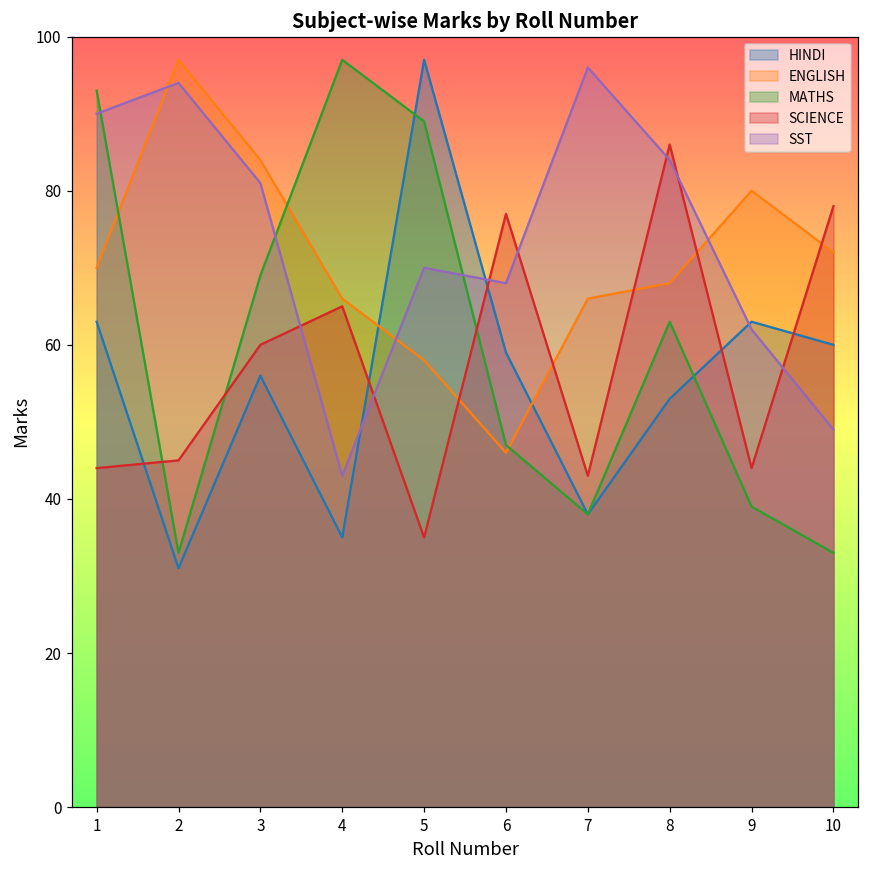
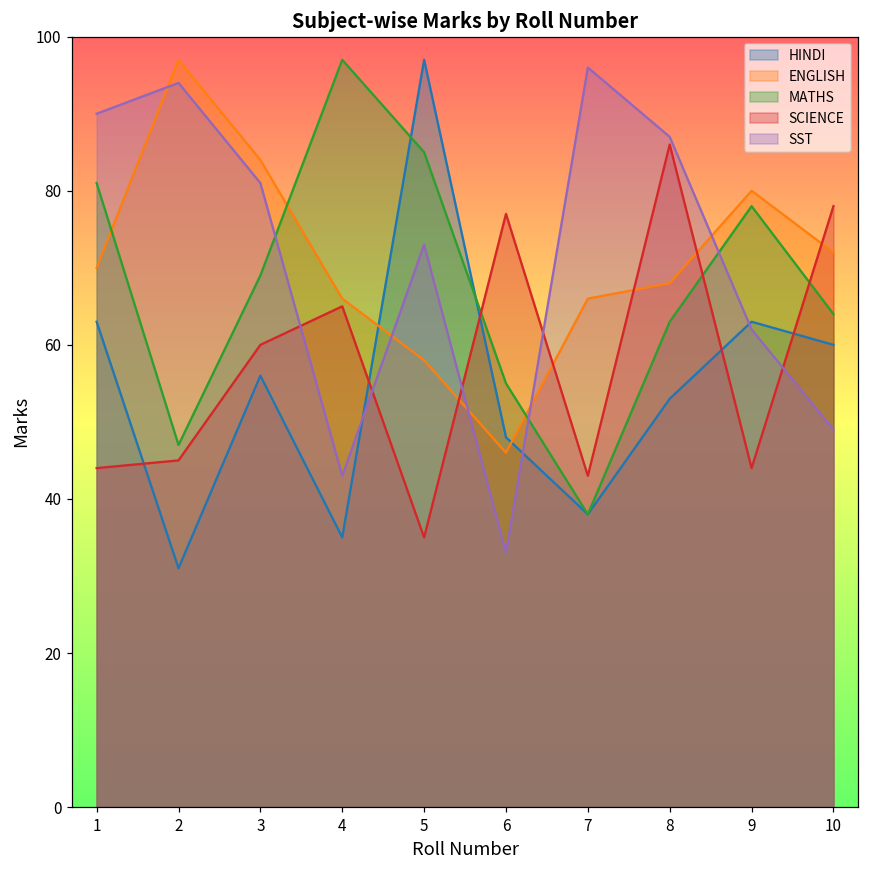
  {
    "HINDI": {
      "1": 63,
      "2": 31,
      "3": 56,
      "4": 35,
      "5": 97,
-     "6": 59,
+     "6": 48,
      "8": 53,
      "9": 63,
      "10": 60
    },
    "MATHS": {
-     "1": 93,
-     "2": 33,
+     "1": 81,
+     "2": 47,
      "3": 69,
      "4": 97,
-     "5": 89,
-     "6": 47,
+     "5": 85,
+     "6": 55,
      "8": 63,
-     "9": 39,
-     "10": 33
+     "9": 78,
+     "10": 64
    },
    "SST": {
      "1": 90,
      "2": 94,
      "3": 81,
      "4": 43,
-     "5": 70,
-     "6": 68,
+     "5": 73,
+     "6": 33,
      "7": 96,
-     "8": 84,
+     "8": 87,
      "9": 62,
      "10": 49
    }
  }
